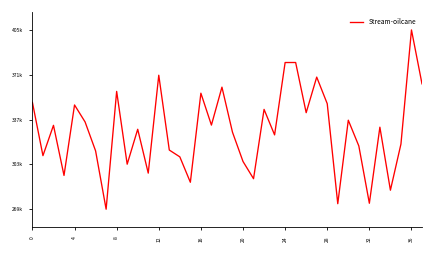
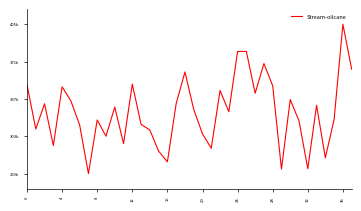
  {
    "0": 350000,
    "4": 348000,
-   "8": 358000,
-   "12": 370000,
-   "16": 357000,
+   "8": 318000,
+   "12": 350000,
+   "16": 279000,
    "20": 305000,
    "24": 380000,
    "28": 349000,
    "32": 273000,
    "36": 405000
  }
